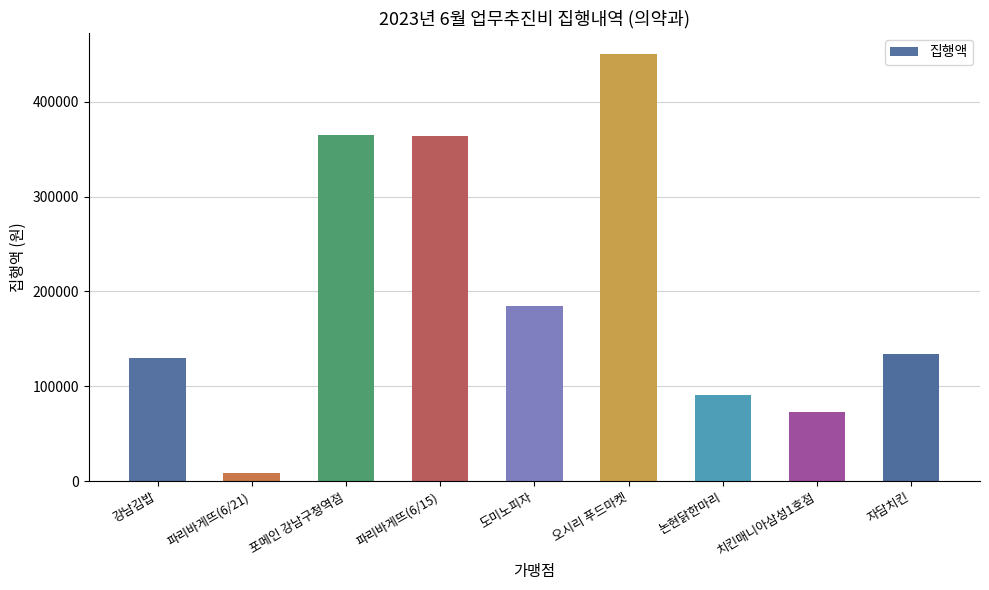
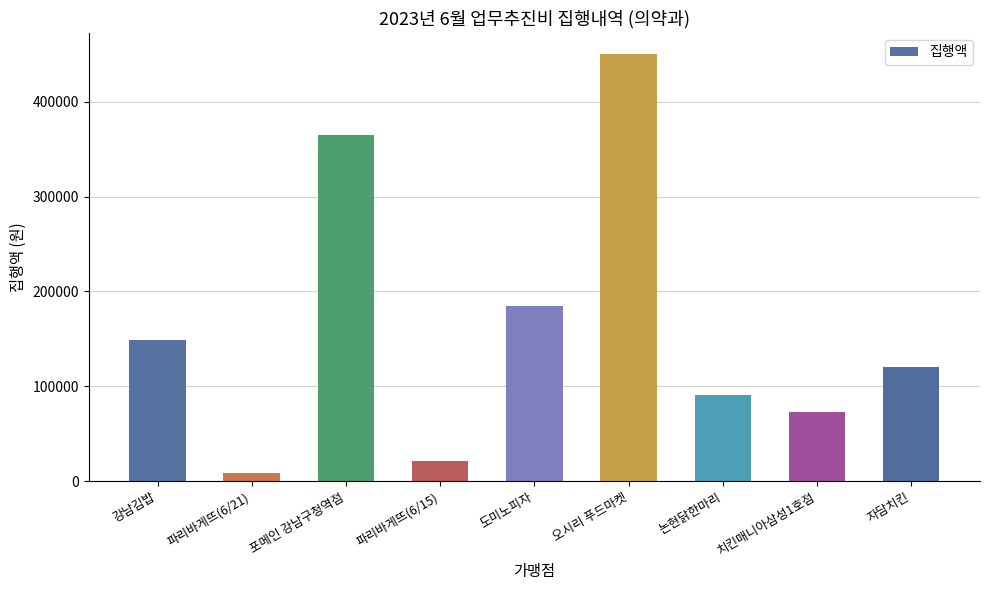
  {
-   "강남김밥": 130000,
+   "강남김밥": 150000,
    "파리바게뜨(6/21)": 10000,
    "포메인 강남구청역점": 360000,
-   "파리바게뜨(6/15)": 360000,
+   "파리바게뜨(6/15)": 20000,
    "도미노피자": 180000,
    "오시리 푸드마켓": 450000,
    "논현닭한마리": 90000,
    "치킨매니아삼성1호점": 70000,
-   "자담치킨": 130000
+   "자담치킨": 120000
  }
